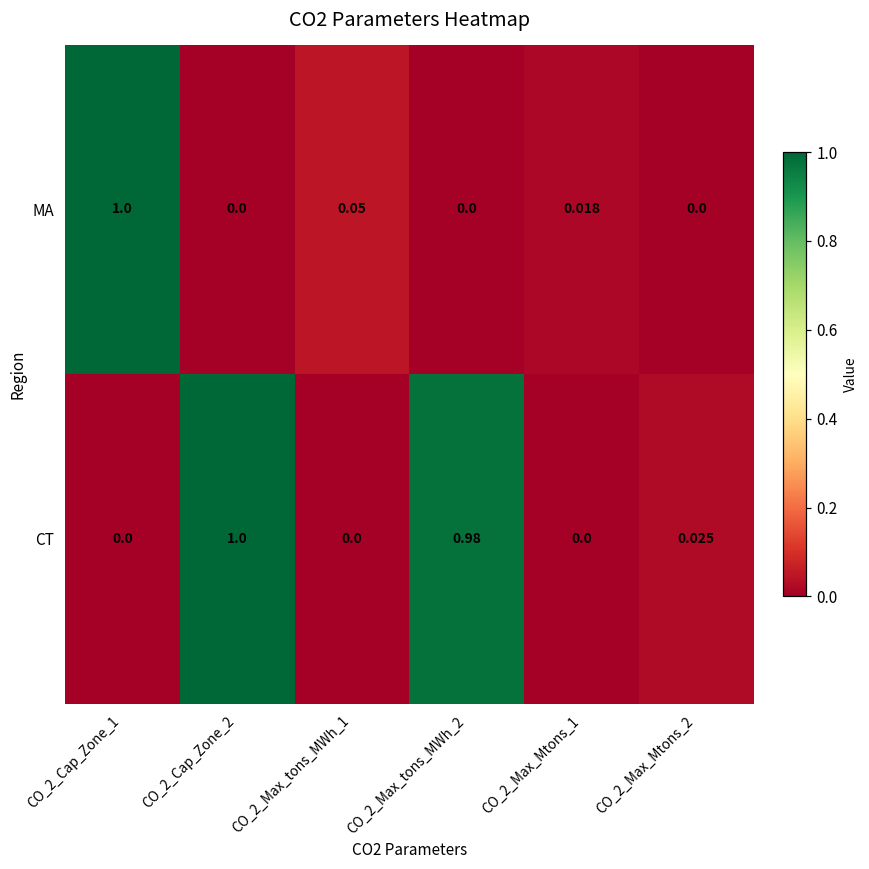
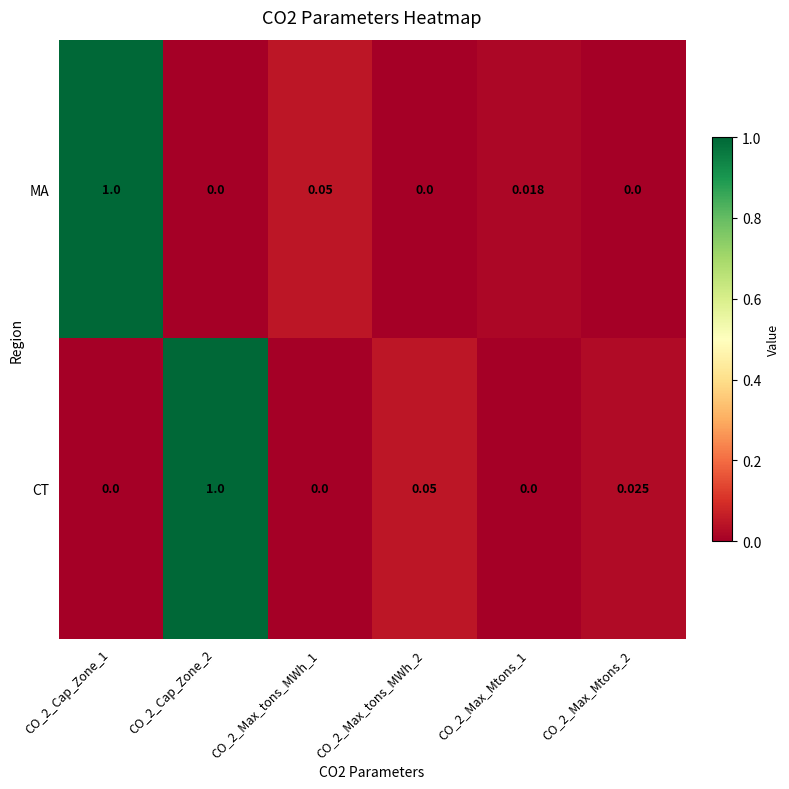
  {
    "MA": {
      "CO_2_Cap_Zone_1": 1.0,
      "CO_2_Cap_Zone_2": 0.0,
      "CO_2_Max_tons_MWh_1": 0.05,
      "CO_2_Max_tons_MWh_2": 0.0,
      "CO_2_Max_Mtons_1": 0.018,
      "CO_2_Max_Mtons_2": 0.0
    },
    "CT": {
      "CO_2_Cap_Zone_1": 0.0,
      "CO_2_Cap_Zone_2": 1.0,
      "CO_2_Max_tons_MWh_1": 0.0,
-     "CO_2_Max_tons_MWh_2": 0.98,
+     "CO_2_Max_tons_MWh_2": 0.05,
      "CO_2_Max_Mtons_1": 0.0,
      "CO_2_Max_Mtons_2": 0.025
    }
  }
